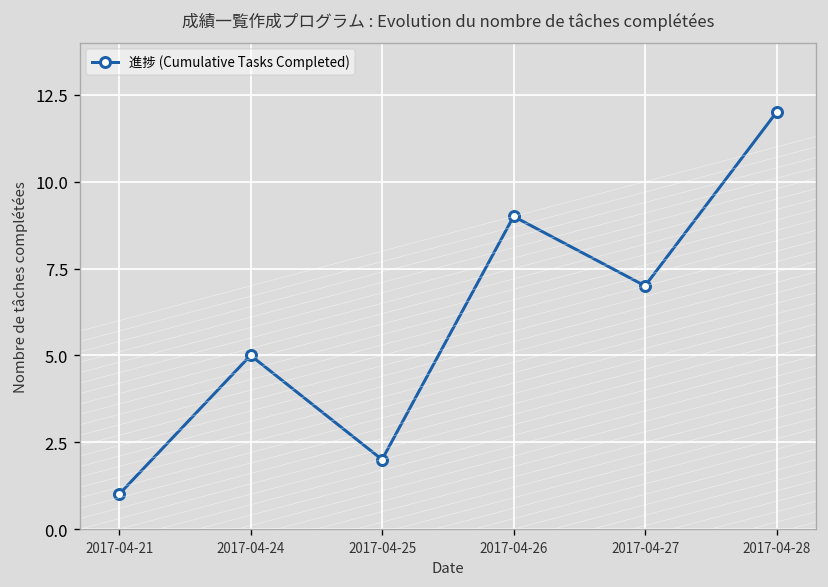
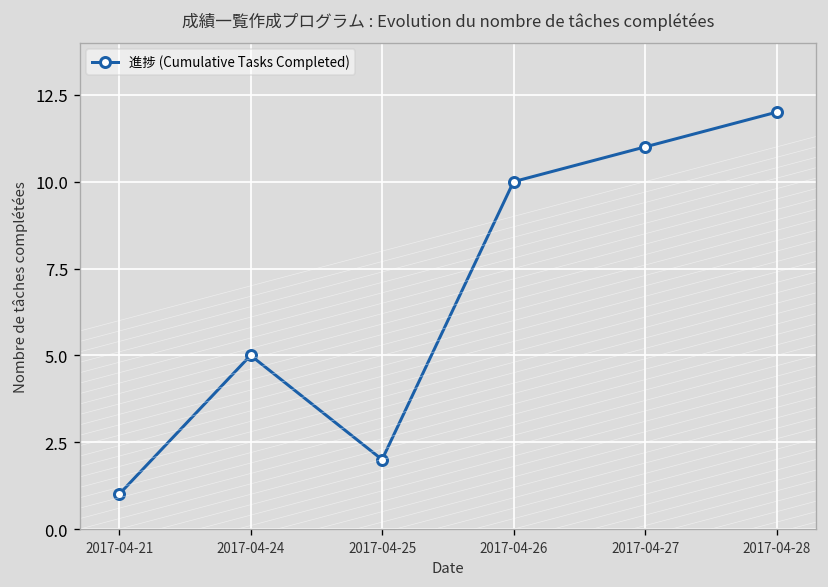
  {
    "2017-04-21": 1,
    "2017-04-24": 5,
    "2017-04-25": 2,
-   "2017-04-26": 9,
-   "2017-04-27": 7,
+   "2017-04-26": 10,
+   "2017-04-27": 11,
    "2017-04-28": 12
  }
